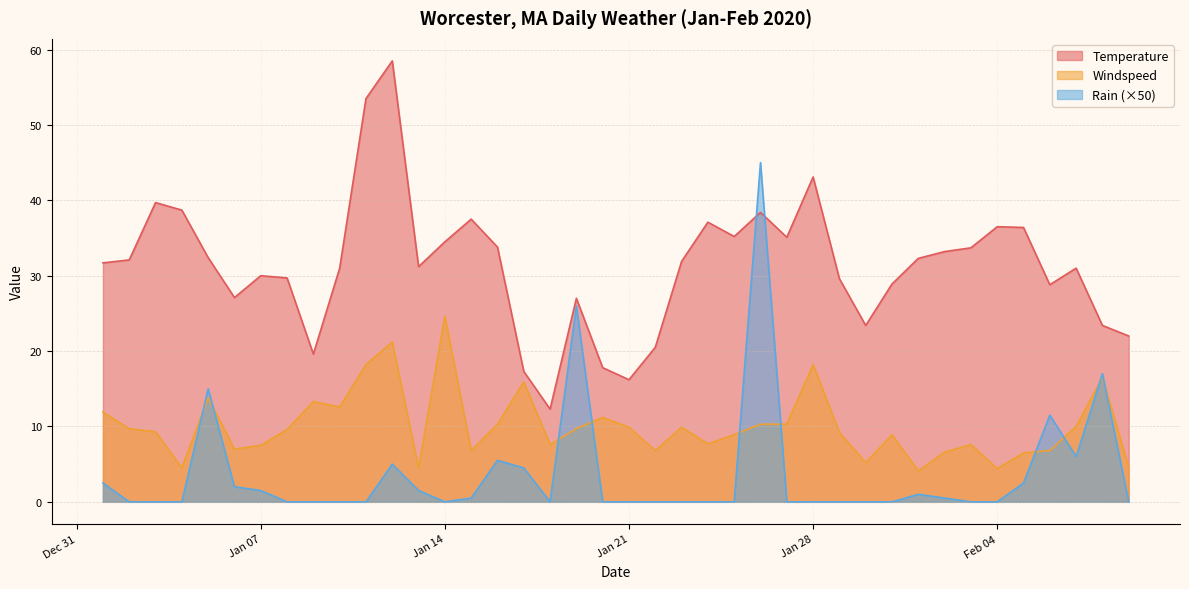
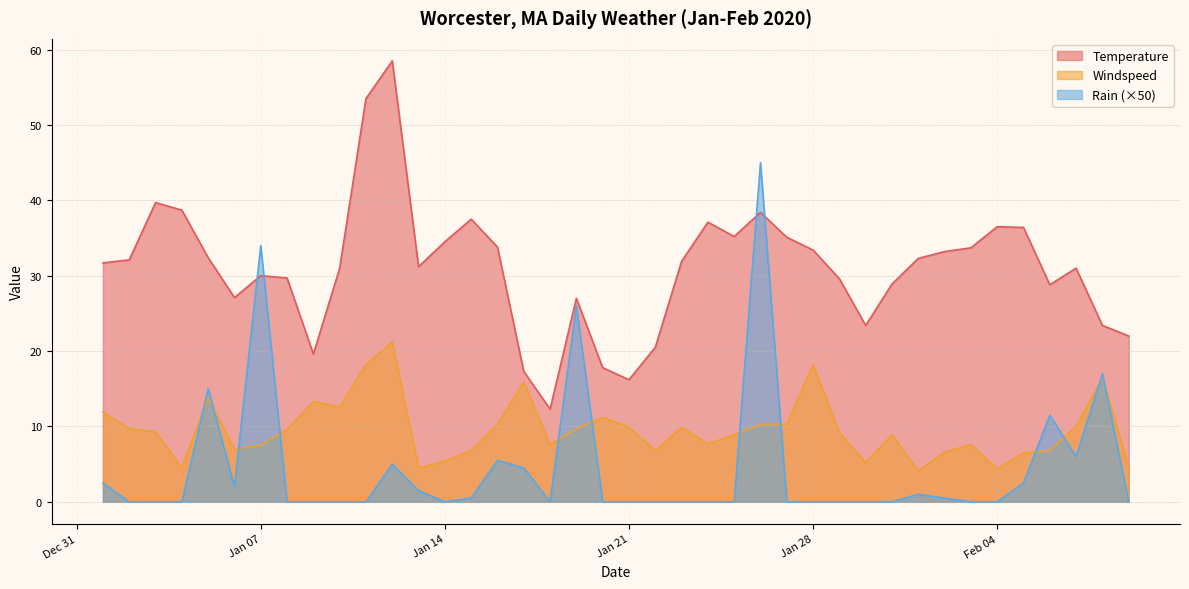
  {
    "Temperature": {
      "Jan 07": 30,
      "Jan 14": 35,
      "Jan 21": 16,
-     "Jan 28": 43,
+     "Jan 28": 33,
      "Feb 04": 37
    },
    "Windspeed": {
      "Jan 07": 8,
-     "Jan 14": 25,
+     "Jan 14": 5,
      "Jan 21": 10,
      "Jan 28": 18,
      "Feb 04": 4
    },
    "Rain (×50)": {
-     "Jan 07": 2,
+     "Jan 07": 34,
      "Jan 14": 0,
      "Jan 21": 0,
      "Jan 28": 0,
      "Feb 04": 0
    }
  }
